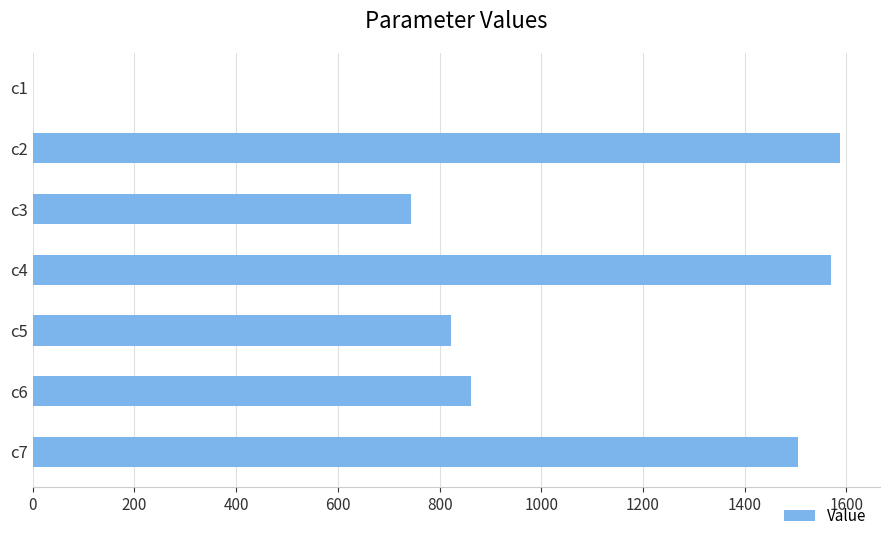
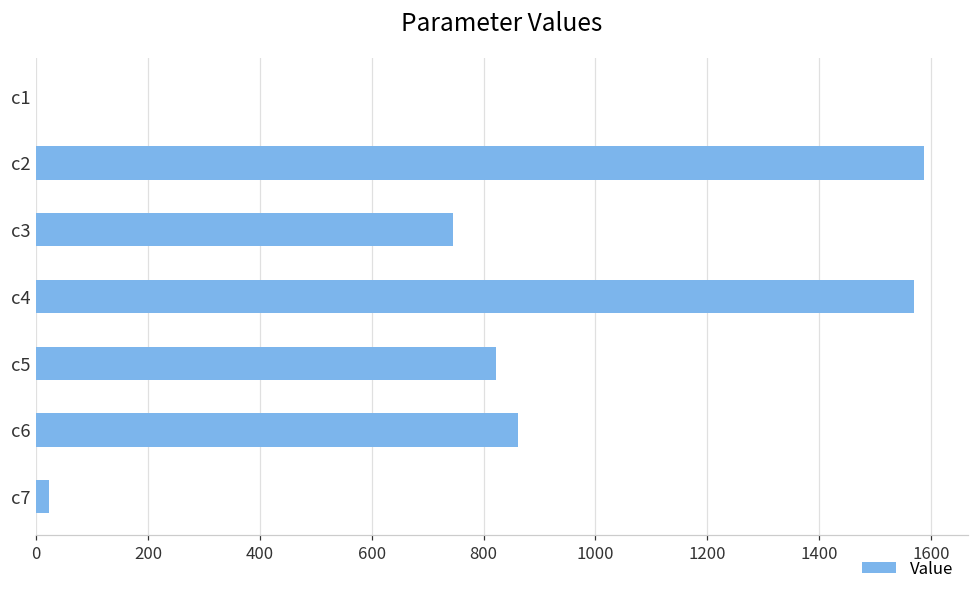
  {
    "c2": 1590,
    "c3": 740,
    "c4": 1570,
    "c5": 820,
    "c6": 860,
-   "c7": 1500
+   "c7": 20
  }
